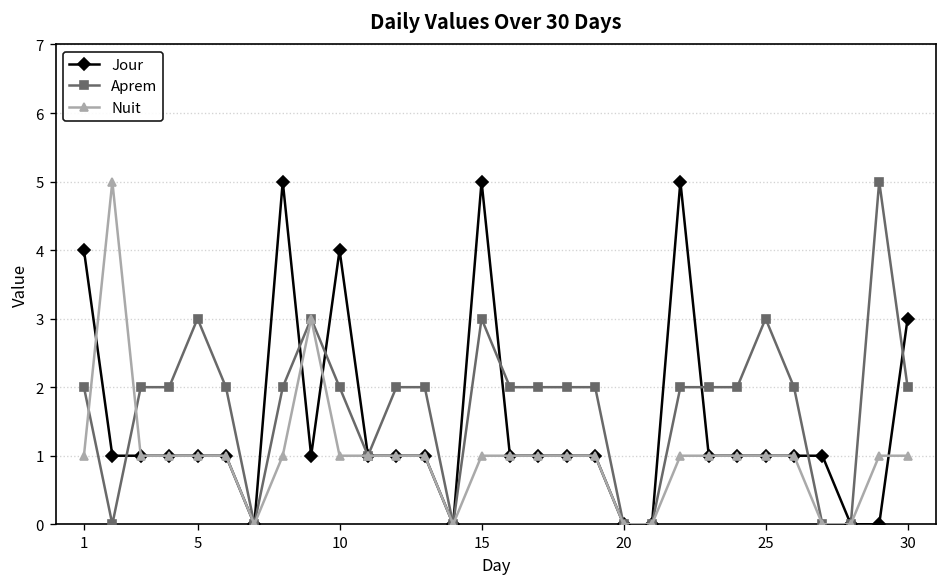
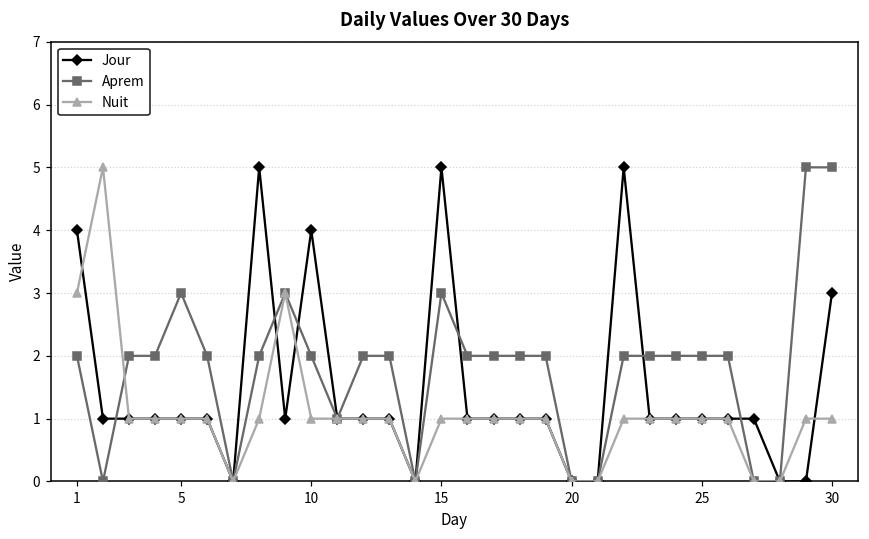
  {
    "Jour": {
      "1": 4,
      "10": 4,
      "15": 5,
      "30": 3
    },
    "Aprem": {
      "1": 2,
      "5": 3,
      "10": 2,
      "15": 3,
-     "25": 3,
-     "30": 2
+     "25": 2,
+     "30": 5
    },
    "Nuit": {
-     "1": 1,
+     "1": 3,
      "10": 1,
      "15": 1,
      "30": 1
    }
  }
